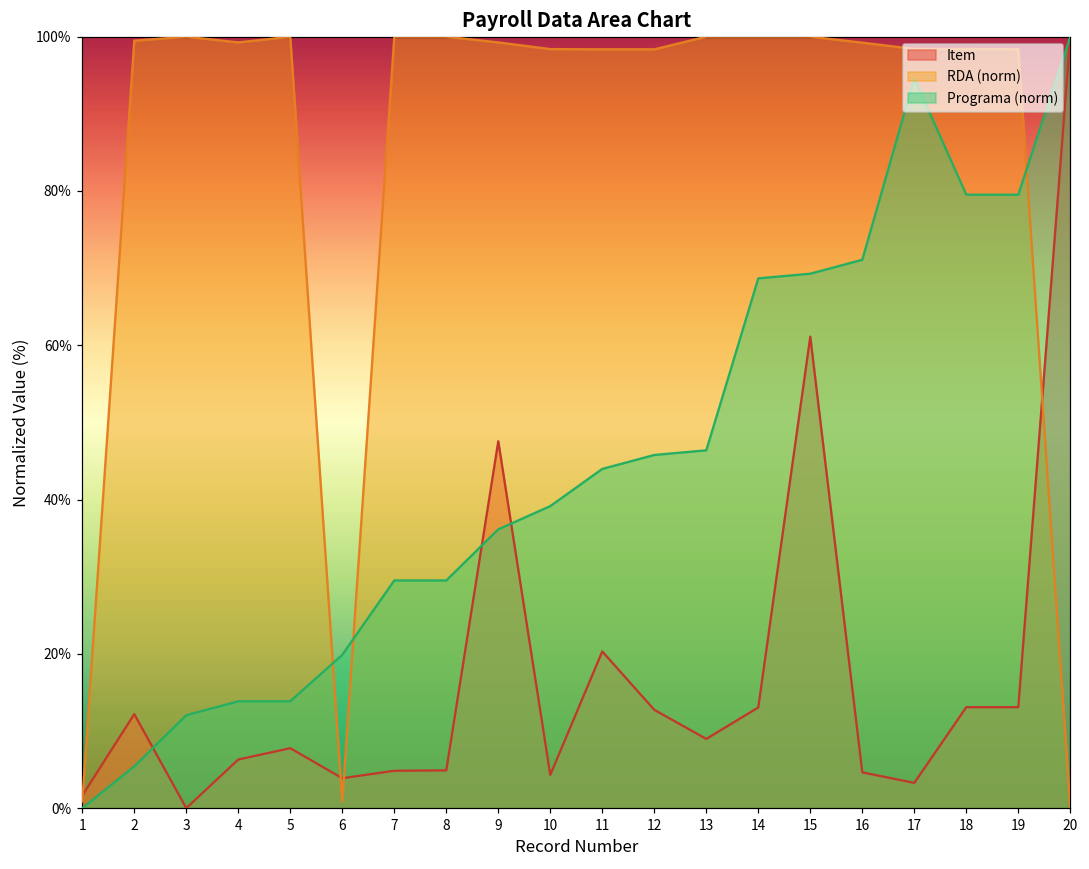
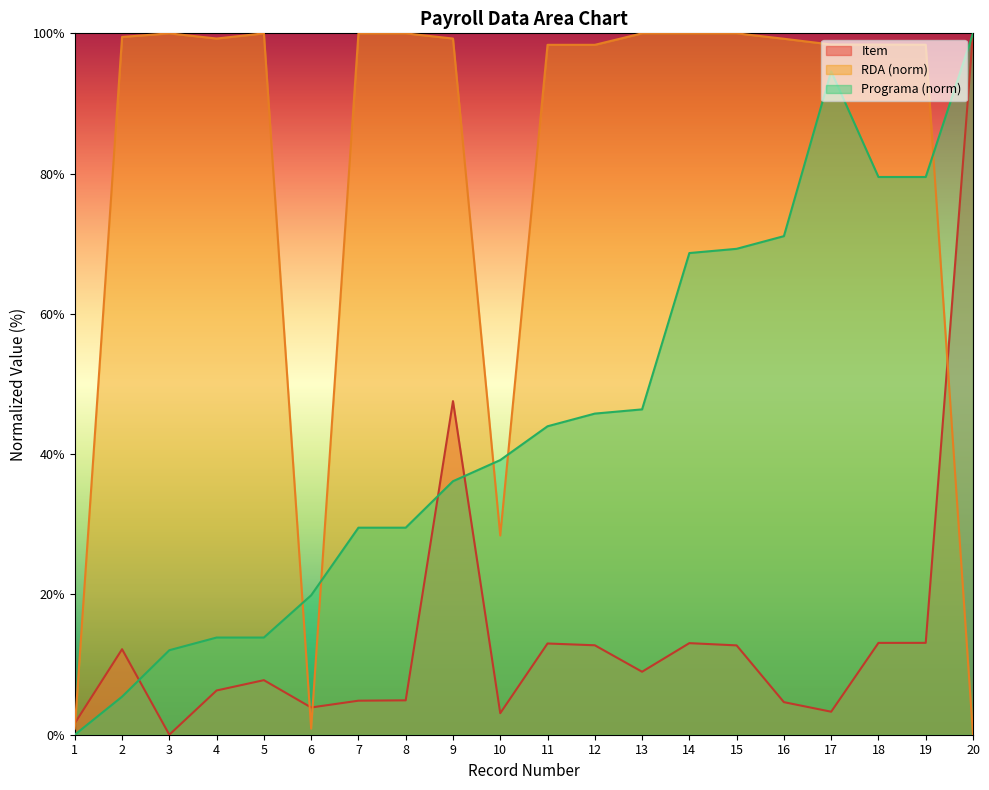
  {
    "Item": {
      "1": "2%",
      "2": "12%",
      "3": "0%",
      "4": "6%",
      "5": "8%",
      "6": "4%",
      "7": "5%",
      "8": "5%",
      "9": "48%",
-     "10": "4%",
-     "11": "20%",
+     "10": "3%",
+     "11": "13%",
      "12": "13%",
      "13": "9%",
      "14": "13%",
-     "15": "61%",
+     "15": "13%",
      "16": "5%",
      "17": "3%",
      "18": "13%",
      "19": "13%"
    },
    "RDA (norm)": {
      "1": "1%",
      "2": "99%",
      "3": "100%",
      "4": "99%",
      "5": "100%",
      "6": "1%",
      "7": "100%",
      "8": "100%",
      "9": "99%",
-     "10": "98%",
+     "10": "28%",
      "11": "98%",
      "12": "98%",
      "13": "100%",
      "14": "100%",
      "15": "100%",
      "16": "99%",
      "20": "0%"
    },
    "Programa (norm)": {
      "1": "0%",
      "2": "5%",
      "3": "12%",
      "4": "14%",
      "5": "14%",
      "6": "20%",
      "7": "30%",
      "8": "30%",
      "9": "36%",
      "10": "39%",
      "11": "44%",
      "12": "46%",
      "13": "46%",
      "14": "69%",
      "15": "69%",
      "16": "71%",
      "18": "80%",
      "19": "80%"
    }
  }
